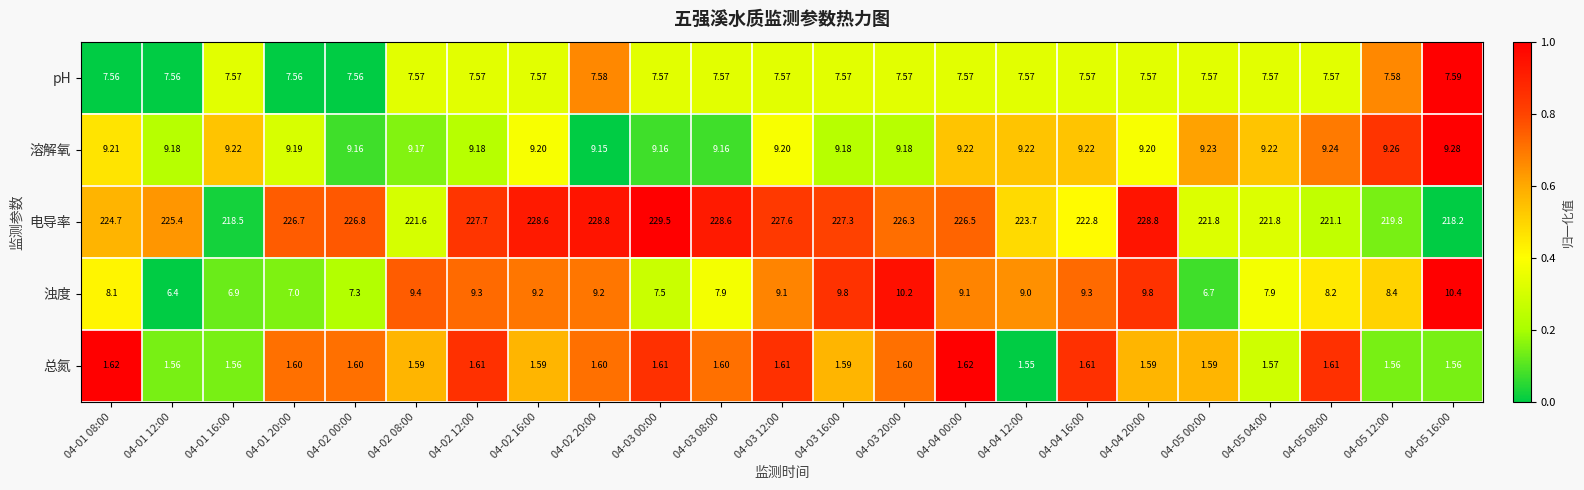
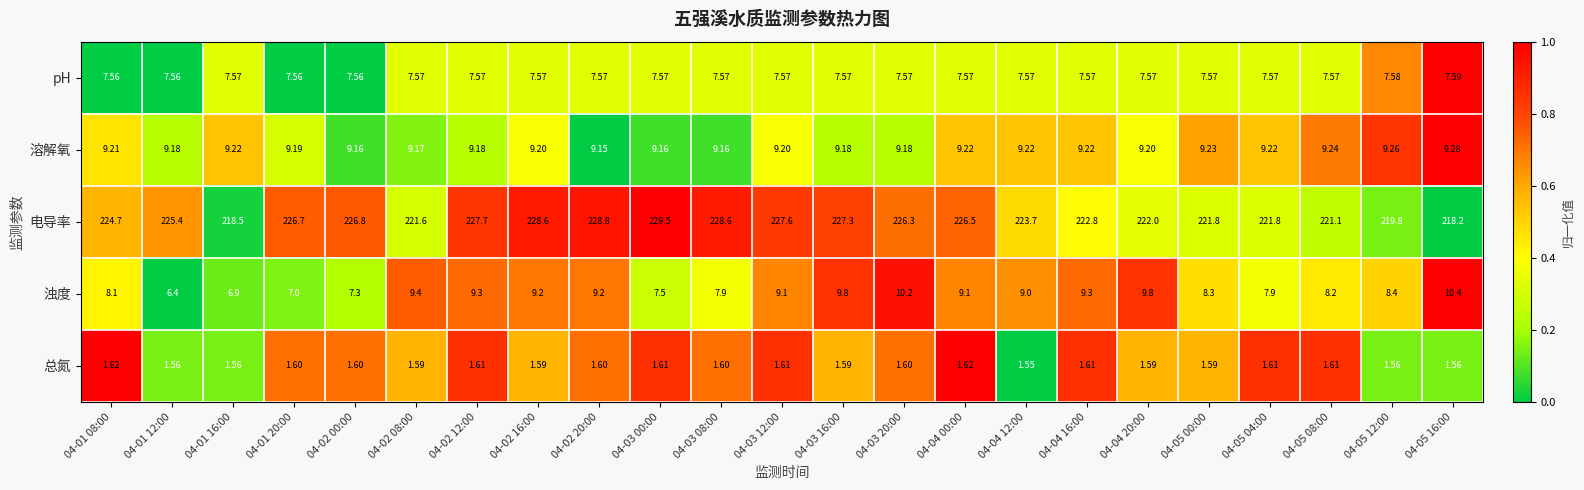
  {
    "pH": {
      "04-01 08:00": 7.56,
      "04-01 12:00": 7.56,
      "04-01 16:00": 7.57,
      "04-01 20:00": 7.56,
      "04-02 00:00": 7.56,
      "04-02 08:00": 7.57,
      "04-02 12:00": 7.57,
      "04-02 16:00": 7.57,
-     "04-02 20:00": 7.58,
+     "04-02 20:00": 7.57,
      "04-03 00:00": 7.57,
      "04-03 08:00": 7.57,
      "04-03 12:00": 7.57,
      "04-03 16:00": 7.57,
      "04-03 20:00": 7.57,
      "04-04 00:00": 7.57,
      "04-04 12:00": 7.57,
      "04-04 16:00": 7.57,
      "04-04 20:00": 7.57,
      "04-05 00:00": 7.57,
      "04-05 04:00": 7.57,
      "04-05 08:00": 7.57,
      "04-05 12:00": 7.58,
      "04-05 16:00": 7.59
    },
    "溶解氧": {
      "04-01 08:00": 9.21,
      "04-01 12:00": 9.18,
      "04-01 16:00": 9.22,
      "04-01 20:00": 9.19,
      "04-02 00:00": 9.16,
      "04-02 08:00": 9.17,
      "04-02 12:00": 9.18,
      "04-02 16:00": 9.20,
      "04-02 20:00": 9.15,
      "04-03 00:00": 9.16,
      "04-03 08:00": 9.16,
      "04-03 12:00": 9.20,
      "04-03 16:00": 9.18,
      "04-03 20:00": 9.18,
      "04-04 00:00": 9.22,
      "04-04 12:00": 9.22,
      "04-04 16:00": 9.22,
      "04-04 20:00": 9.20,
      "04-05 00:00": 9.23,
      "04-05 04:00": 9.22,
      "04-05 08:00": 9.24,
      "04-05 12:00": 9.26,
      "04-05 16:00": 9.28
    },
    "电导率": {
      "04-01 08:00": 224.7,
      "04-01 12:00": 225.4,
      "04-01 16:00": 218.5,
      "04-01 20:00": 226.7,
      "04-02 00:00": 226.8,
      "04-02 08:00": 221.6,
      "04-02 12:00": 227.7,
      "04-02 16:00": 228.6,
      "04-02 20:00": 228.8,
      "04-03 00:00": 229.5,
      "04-03 08:00": 228.6,
      "04-03 12:00": 227.6,
      "04-03 16:00": 227.3,
      "04-03 20:00": 226.3,
      "04-04 00:00": 226.5,
      "04-04 12:00": 223.7,
      "04-04 16:00": 222.8,
-     "04-04 20:00": 228.8,
+     "04-04 20:00": 222.0,
      "04-05 00:00": 221.8,
      "04-05 04:00": 221.8,
      "04-05 08:00": 221.1,
      "04-05 12:00": 219.8,
      "04-05 16:00": 218.2
    },
    "浊度": {
      "04-01 08:00": 8.1,
      "04-01 12:00": 6.4,
      "04-01 16:00": 6.9,
      "04-01 20:00": 7.0,
      "04-02 00:00": 7.3,
      "04-02 08:00": 9.4,
      "04-02 12:00": 9.3,
      "04-02 16:00": 9.2,
      "04-02 20:00": 9.2,
      "04-03 00:00": 7.5,
      "04-03 08:00": 7.9,
      "04-03 12:00": 9.1,
      "04-03 16:00": 9.8,
      "04-03 20:00": 10.2,
      "04-04 00:00": 9.1,
      "04-04 12:00": 9.0,
      "04-04 16:00": 9.3,
      "04-04 20:00": 9.8,
-     "04-05 00:00": 6.7,
+     "04-05 00:00": 8.3,
      "04-05 04:00": 7.9,
      "04-05 08:00": 8.2,
      "04-05 12:00": 8.4,
      "04-05 16:00": 10.4
    },
    "总氮": {
      "04-01 08:00": 1.62,
      "04-01 12:00": 1.56,
      "04-01 16:00": 1.56,
      "04-01 20:00": 1.60,
      "04-02 00:00": 1.60,
      "04-02 08:00": 1.59,
      "04-02 12:00": 1.61,
      "04-02 16:00": 1.59,
      "04-02 20:00": 1.60,
      "04-03 00:00": 1.61,
      "04-03 08:00": 1.60,
      "04-03 12:00": 1.61,
      "04-03 16:00": 1.59,
      "04-03 20:00": 1.60,
      "04-04 00:00": 1.62,
      "04-04 12:00": 1.55,
      "04-04 16:00": 1.61,
      "04-04 20:00": 1.59,
      "04-05 00:00": 1.59,
-     "04-05 04:00": 1.57,
+     "04-05 04:00": 1.61,
      "04-05 08:00": 1.61,
      "04-05 12:00": 1.56,
      "04-05 16:00": 1.56
    }
  }
